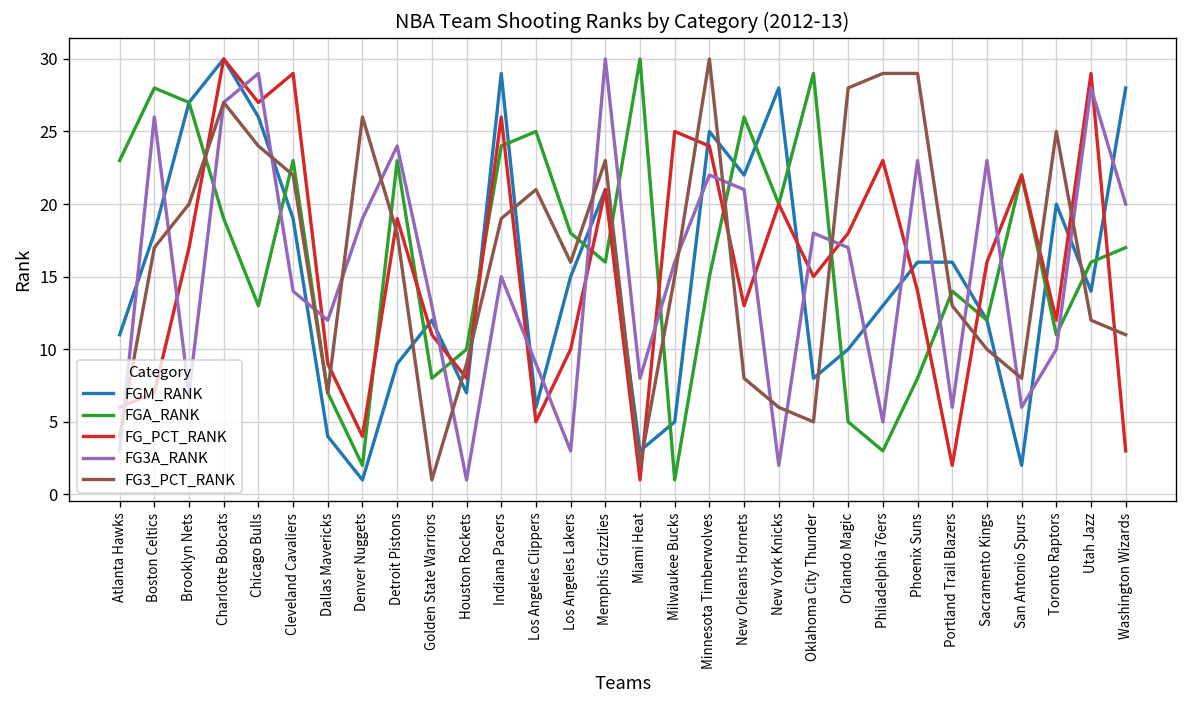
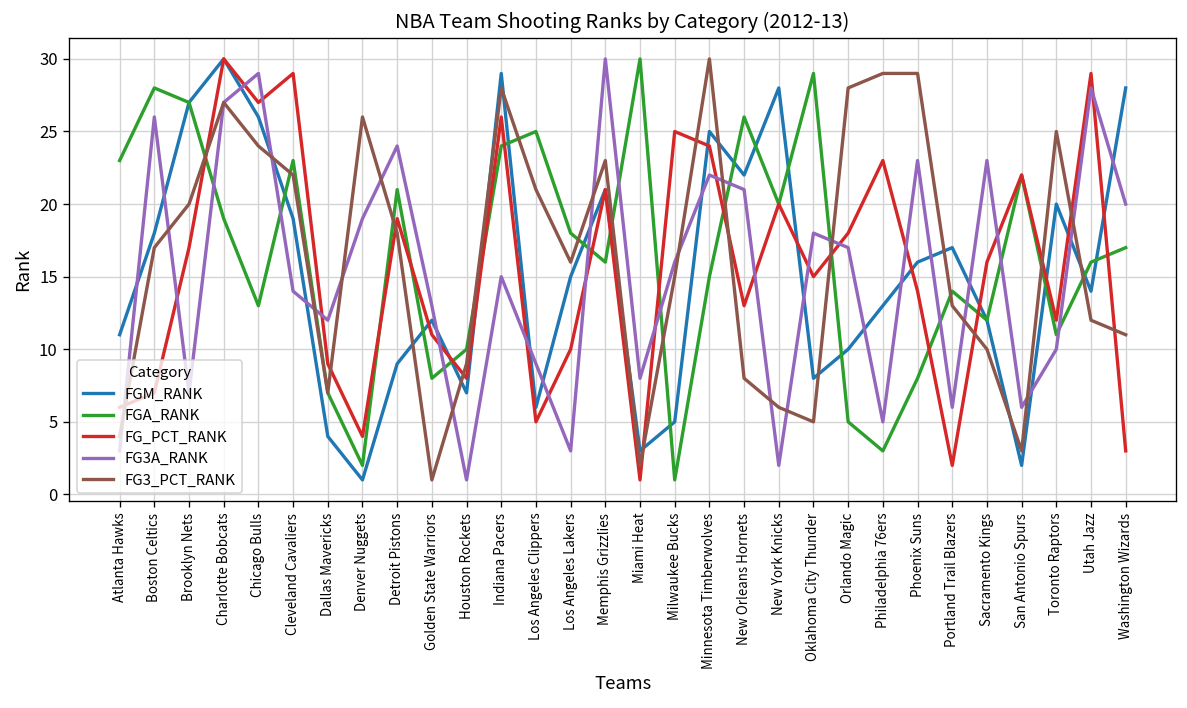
  {
    "FGM_RANK": {
      "Atlanta Hawks": 11,
      "Boston Celtics": 18,
      "Chicago Bulls": 26,
      "Cleveland Cavaliers": 19,
      "Dallas Mavericks": 4,
      "Denver Nuggets": 1,
      "Detroit Pistons": 9,
      "Golden State Warriors": 12,
      "Houston Rockets": 7,
      "Indiana Pacers": 29,
      "Los Angeles Clippers": 6,
      "Los Angeles Lakers": 15,
      "Miami Heat": 3,
      "Milwaukee Bucks": 5,
      "Minnesota Timberwolves": 25,
      "New Orleans Hornets": 22,
      "New York Knicks": 28,
      "Oklahoma City Thunder": 8,
      "Orlando Magic": 10,
      "Philadelphia 76ers": 13,
      "Phoenix Suns": 16,
-     "Portland Trail Blazers": 16,
+     "Portland Trail Blazers": 17,
      "San Antonio Spurs": 2,
      "Toronto Raptors": 20,
      "Utah Jazz": 14,
      "Washington Wizards": 28
    },
    "FGA_RANK": {
      "Atlanta Hawks": 23,
      "Boston Celtics": 28,
      "Charlotte Bobcats": 19,
      "Chicago Bulls": 13,
      "Cleveland Cavaliers": 23,
      "Denver Nuggets": 2,
-     "Detroit Pistons": 23,
+     "Detroit Pistons": 21,
      "Golden State Warriors": 8,
      "Houston Rockets": 10,
      "Indiana Pacers": 24,
      "Los Angeles Clippers": 25,
      "Los Angeles Lakers": 18,
      "Memphis Grizzlies": 16,
      "Miami Heat": 30,
      "Milwaukee Bucks": 1,
      "Minnesota Timberwolves": 15,
      "New Orleans Hornets": 26,
      "Oklahoma City Thunder": 29,
      "Orlando Magic": 5,
      "Philadelphia 76ers": 3,
      "Phoenix Suns": 8,
      "Portland Trail Blazers": 14,
      "Toronto Raptors": 11,
      "Utah Jazz": 16,
      "Washington Wizards": 17
    },
    "FG_PCT_RANK": {
      "Brooklyn Nets": 17,
      "Chicago Bulls": 27,
      "Cleveland Cavaliers": 29,
      "Dallas Mavericks": 9,
      "Denver Nuggets": 4,
      "Detroit Pistons": 19,
      "Golden State Warriors": 11,
      "Houston Rockets": 8,
      "Indiana Pacers": 26,
      "Los Angeles Clippers": 5,
      "Los Angeles Lakers": 10,
      "Miami Heat": 1,
      "Milwaukee Bucks": 25,
      "Minnesota Timberwolves": 24,
      "New Orleans Hornets": 13,
      "Oklahoma City Thunder": 15,
      "Orlando Magic": 18,
      "Philadelphia 76ers": 23,
      "Phoenix Suns": 14,
      "Portland Trail Blazers": 2,
      "Sacramento Kings": 16,
      "Toronto Raptors": 12,
      "Utah Jazz": 29,
      "Washington Wizards": 3
    },
    "FG3A_RANK": {
      "Boston Celtics": 26,
      "Chicago Bulls": 29,
      "Cleveland Cavaliers": 14,
      "Dallas Mavericks": 12,
      "Denver Nuggets": 19,
      "Detroit Pistons": 24,
      "Golden State Warriors": 13,
      "Houston Rockets": 1,
      "Indiana Pacers": 15,
      "Los Angeles Clippers": 9,
      "Los Angeles Lakers": 3,
      "Memphis Grizzlies": 30,
      "Miami Heat": 8,
      "Milwaukee Bucks": 16,
      "Minnesota Timberwolves": 22,
      "New Orleans Hornets": 21,
      "New York Knicks": 2,
      "Oklahoma City Thunder": 18,
      "Orlando Magic": 17,
      "Philadelphia 76ers": 5,
      "Phoenix Suns": 23,
      "Portland Trail Blazers": 6,
      "Sacramento Kings": 23,
      "San Antonio Spurs": 6,
      "Toronto Raptors": 10,
      "Utah Jazz": 28,
      "Washington Wizards": 20
    },
    "FG3_PCT_RANK": {
      "Boston Celtics": 17,
      "Brooklyn Nets": 20,
      "Chicago Bulls": 24,
      "Cleveland Cavaliers": 22,
      "Denver Nuggets": 26,
      "Detroit Pistons": 18,
      "Golden State Warriors": 1,
      "Houston Rockets": 9,
-     "Indiana Pacers": 19,
+     "Indiana Pacers": 28,
      "Los Angeles Clippers": 21,
      "Los Angeles Lakers": 16,
      "Memphis Grizzlies": 23,
      "Miami Heat": 2,
      "Milwaukee Bucks": 15,
      "Minnesota Timberwolves": 30,
      "New Orleans Hornets": 8,
      "New York Knicks": 6,
      "Oklahoma City Thunder": 5,
      "Orlando Magic": 28,
      "Philadelphia 76ers": 29,
      "Phoenix Suns": 29,
      "Portland Trail Blazers": 13,
      "Sacramento Kings": 10,
-     "San Antonio Spurs": 8,
+     "San Antonio Spurs": 3,
      "Toronto Raptors": 25,
      "Utah Jazz": 12,
      "Washington Wizards": 11
    }
  }
